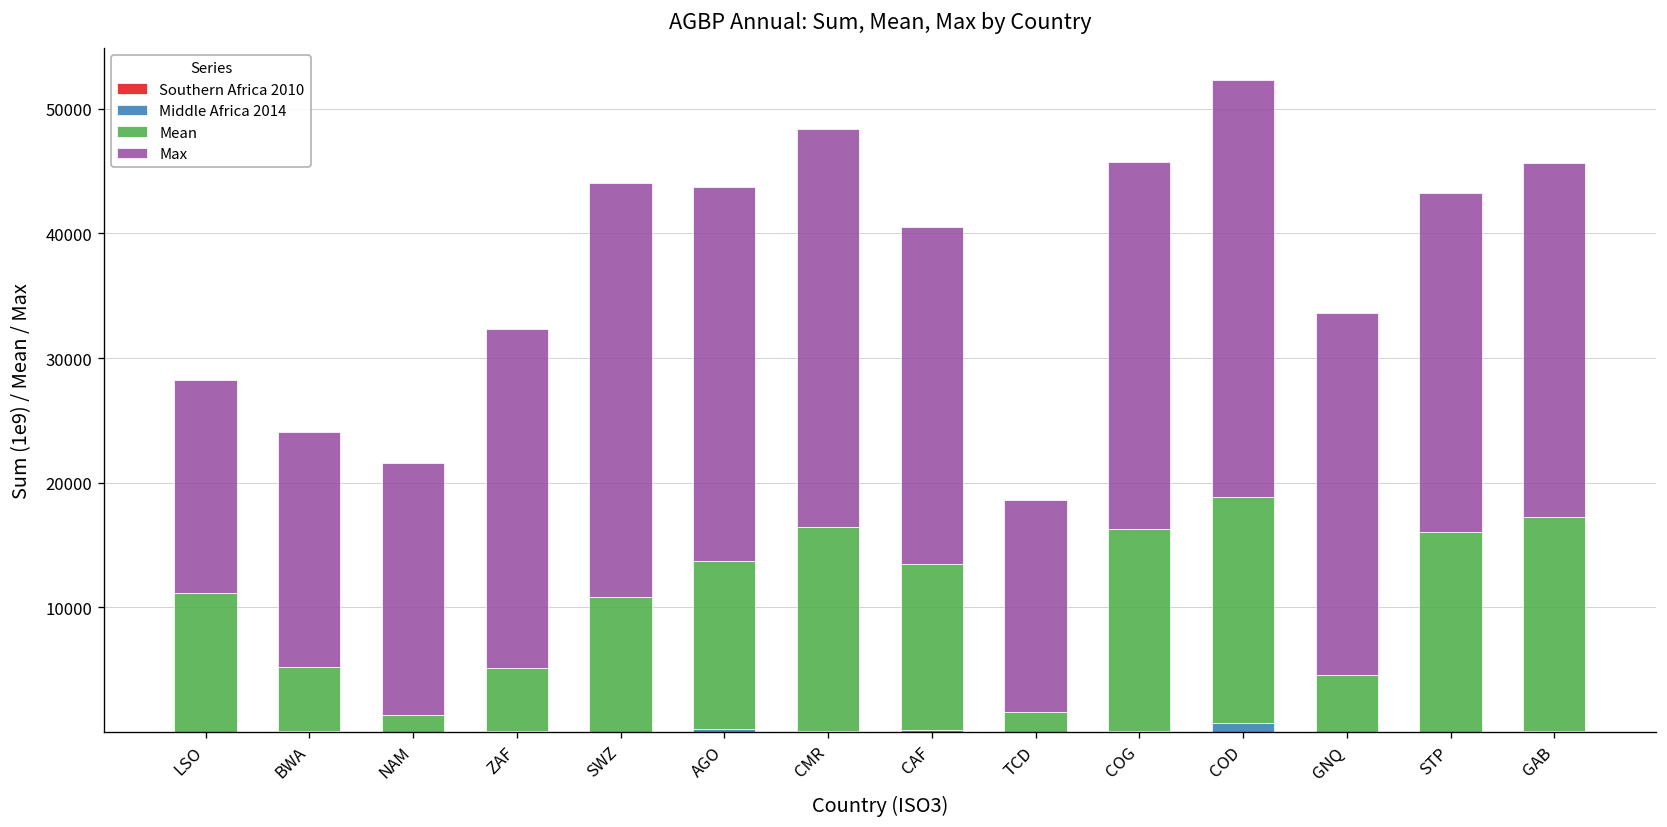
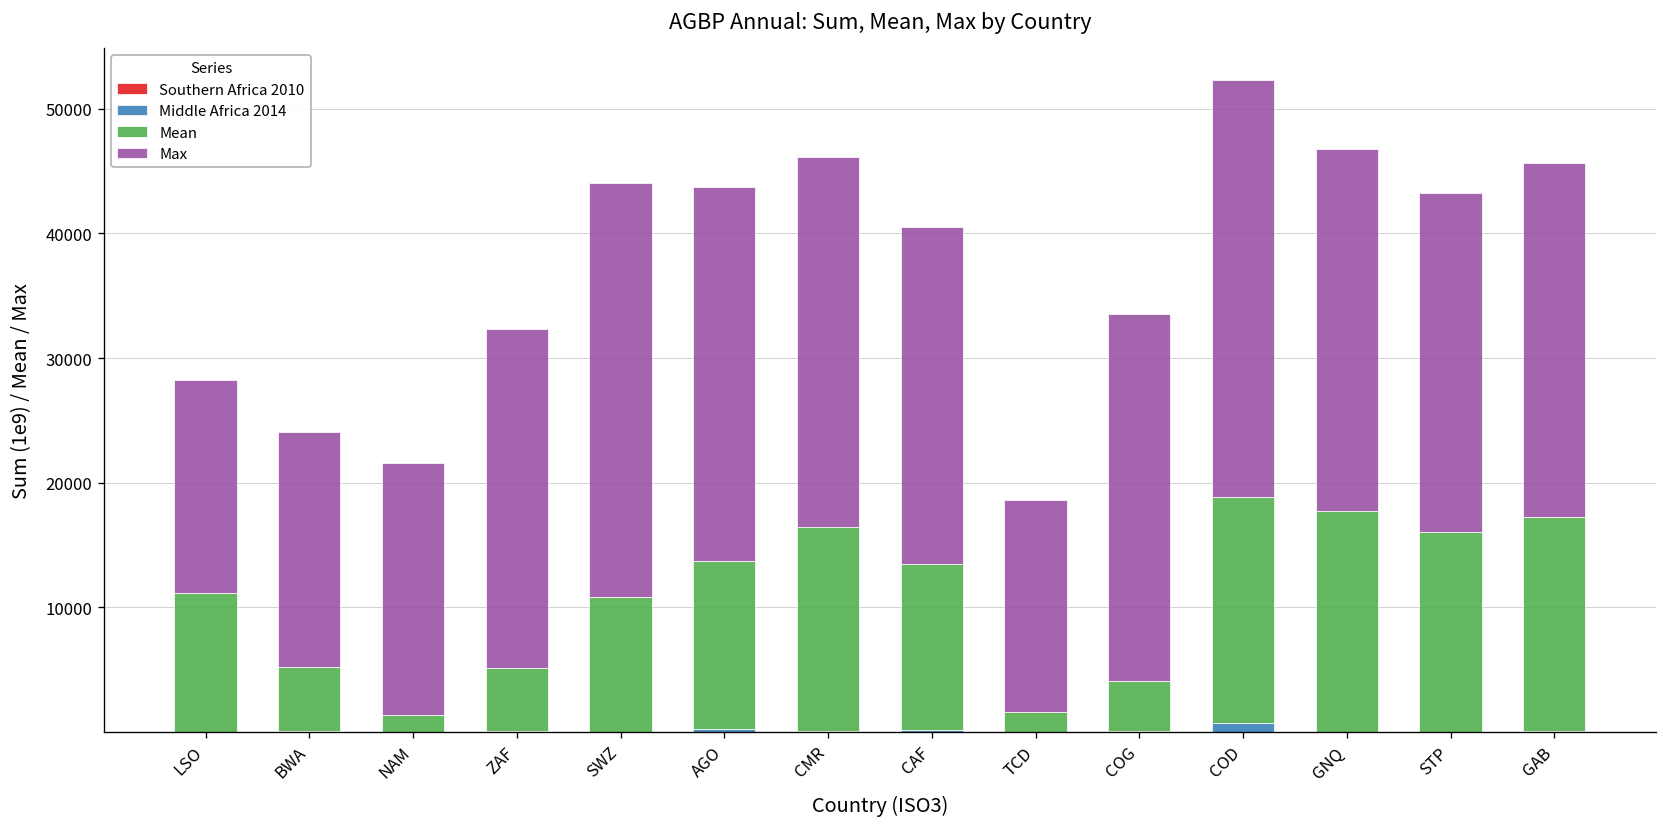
  {
    "Southern Africa 2010": {
      "AGO": 0,
      "CMR": 0,
      "CAF": 0,
      "TCD": 0,
      "COG": 0,
      "COD": 0,
      "GNQ": 0,
      "STP": 0,
      "GAB": 0
    },
    "Middle Africa 2014": {
      "LSO": 0,
      "BWA": 0,
      "NAM": 0,
      "ZAF": 0,
      "SWZ": 0,
      "AGO": 300,
      "COD": 700
    },
    "Mean": {
      "LSO": 11100,
      "BWA": 5200,
      "NAM": 1400,
      "ZAF": 5100,
      "SWZ": 10800,
      "AGO": 13500,
      "CMR": 16300,
      "CAF": 13400,
      "TCD": 1600,
-     "COG": 16200,
+     "COG": 4000,
      "COD": 18200,
-     "GNQ": 4600,
+     "GNQ": 17700,
      "STP": 16000,
      "GAB": 17200
    },
    "Max": {
      "LSO": 17100,
      "BWA": 18800,
      "NAM": 20200,
      "ZAF": 27100,
      "SWZ": 33200,
      "AGO": 30000,
-     "CMR": 32000,
+     "CMR": 29700,
      "CAF": 27000,
      "TCD": 17000,
      "COG": 29400,
      "COD": 33400,
      "GNQ": 29100,
      "STP": 27300,
      "GAB": 28400
    }
  }
